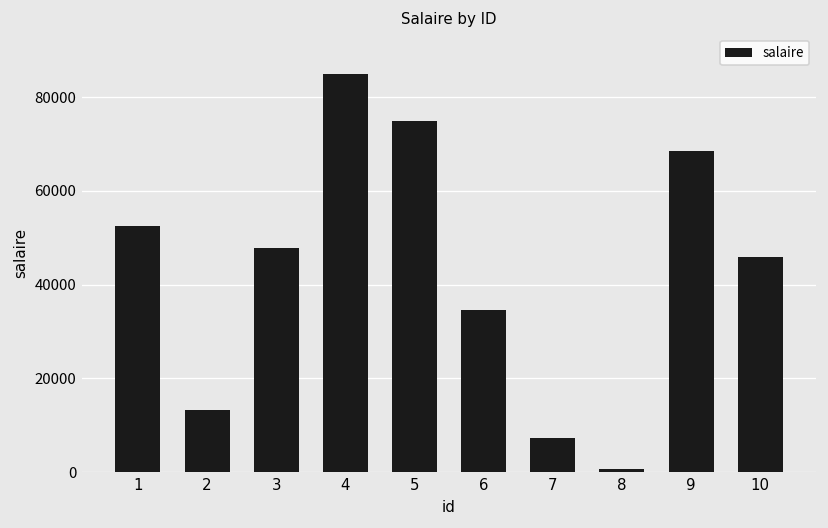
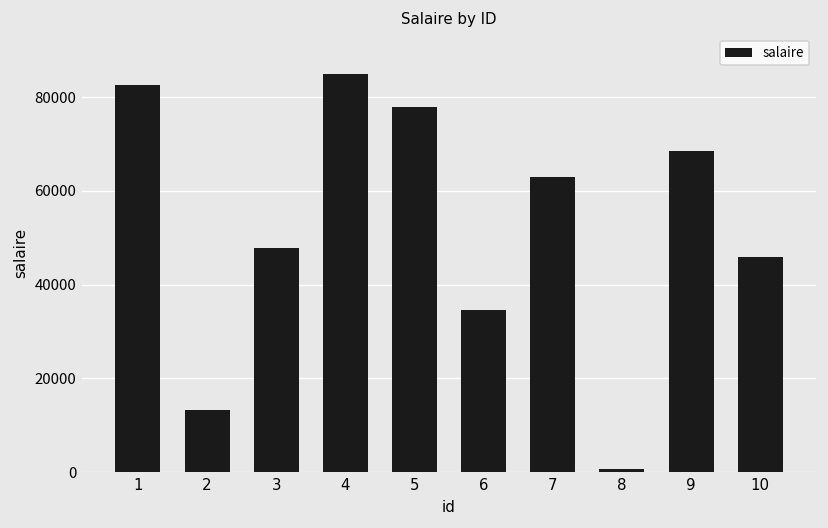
  {
-   "1": 52000,
+   "1": 83000,
    "2": 13000,
    "3": 48000,
    "4": 85000,
-   "5": 75000,
+   "5": 78000,
    "6": 35000,
-   "7": 7000,
+   "7": 63000,
    "9": 69000,
    "10": 46000
  }
